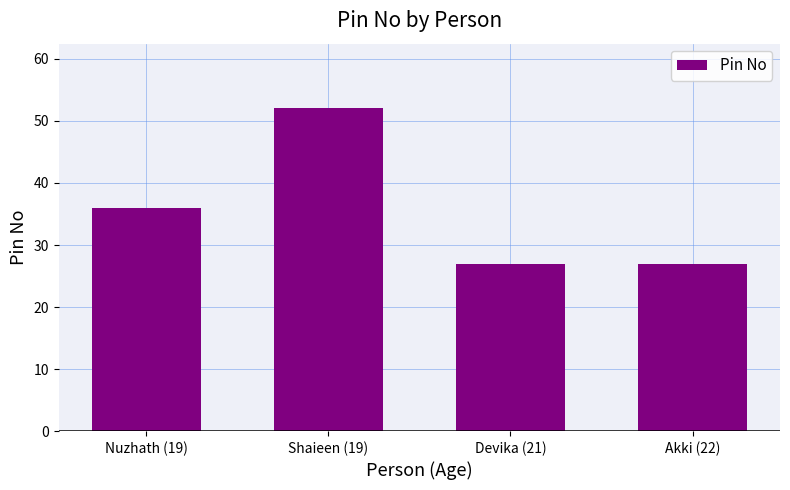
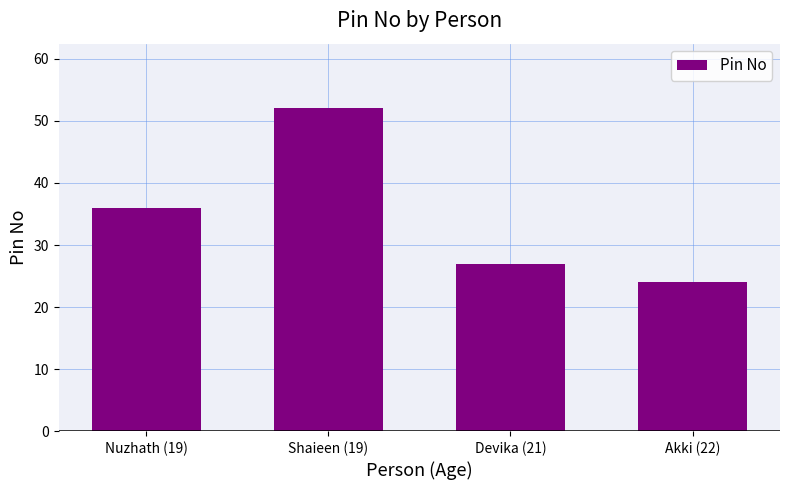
  {
    "Nuzhath (19)": 36,
    "Shaieen (19)": 52,
    "Devika (21)": 27,
-   "Akki (22)": 27
+   "Akki (22)": 24
  }
